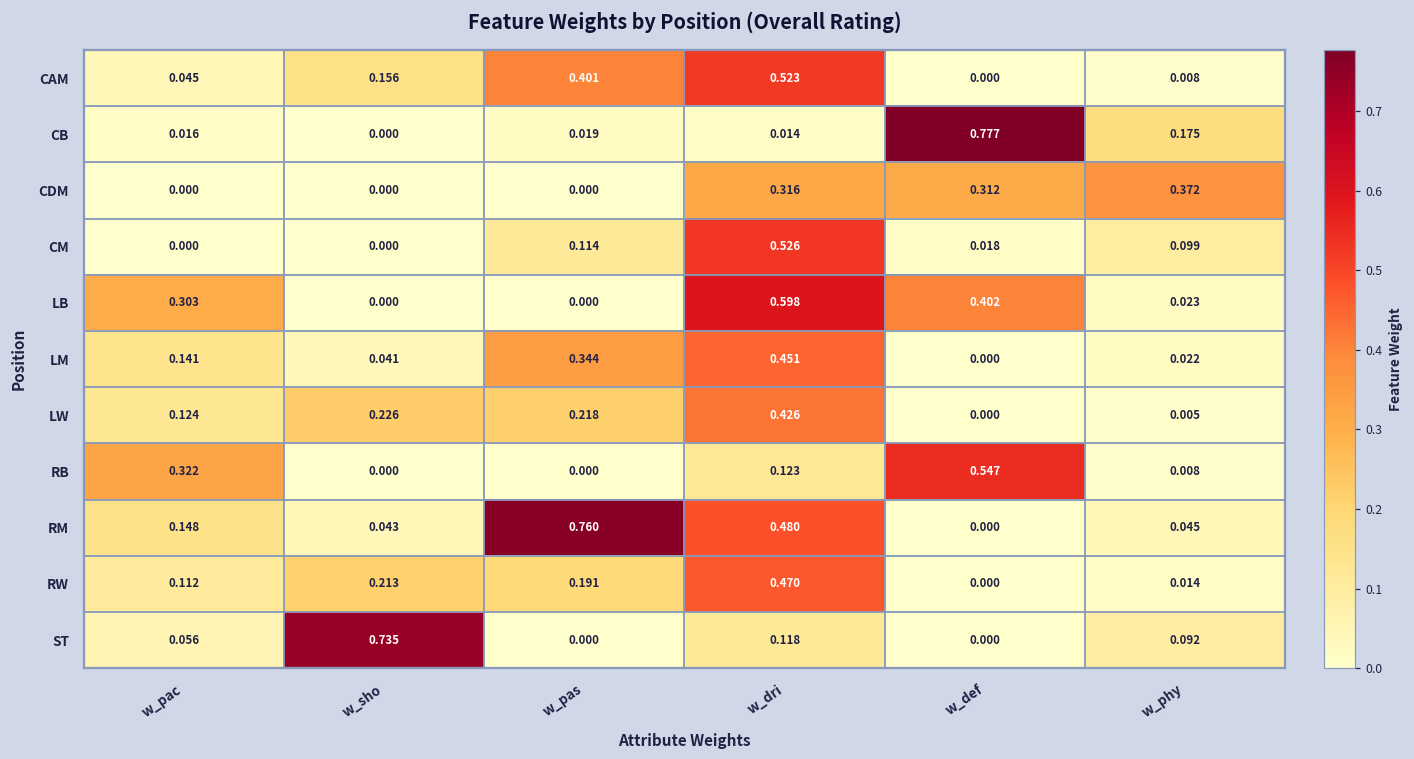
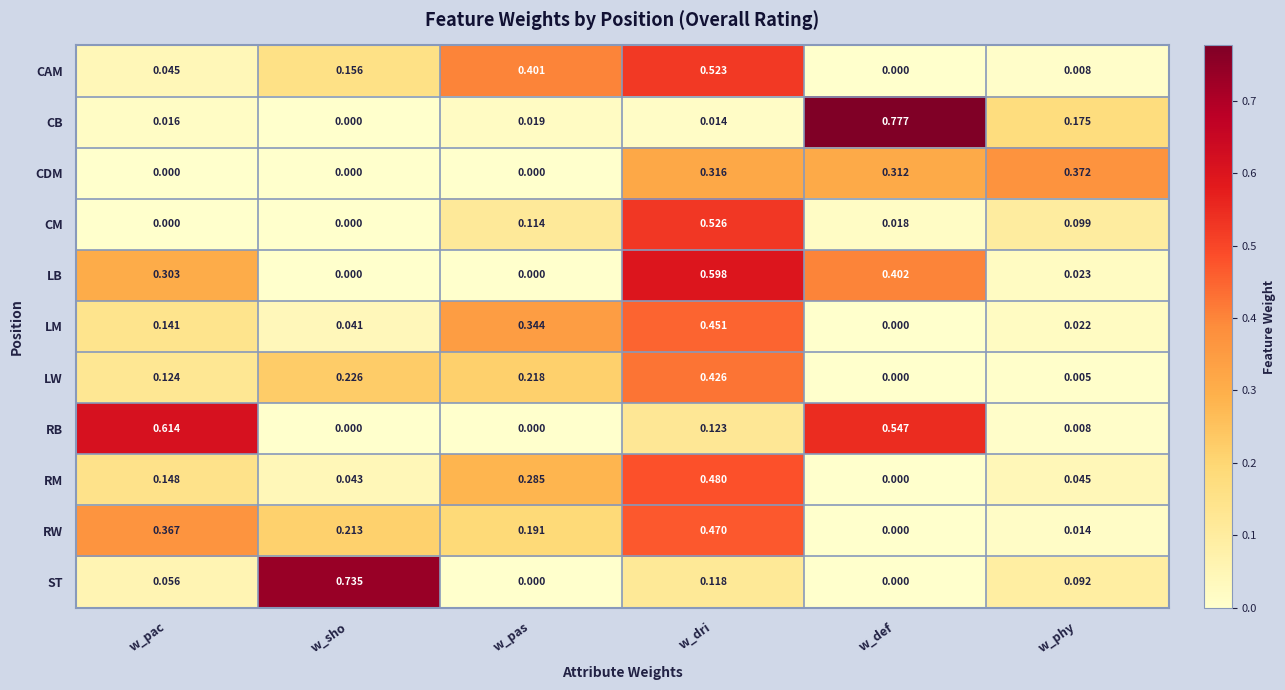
  {
    "CAM": {
      "w_pac": 0.045,
      "w_sho": 0.156,
      "w_pas": 0.401,
      "w_dri": 0.523,
      "w_def": 0.000,
      "w_phy": 0.008
    },
    "CB": {
      "w_pac": 0.016,
      "w_sho": 0.000,
      "w_pas": 0.019,
      "w_dri": 0.014,
      "w_def": 0.777,
      "w_phy": 0.175
    },
    "CDM": {
      "w_pac": 0.000,
      "w_sho": 0.000,
      "w_pas": 0.000,
      "w_dri": 0.316,
      "w_def": 0.312,
      "w_phy": 0.372
    },
    "CM": {
      "w_pac": 0.000,
      "w_sho": 0.000,
      "w_pas": 0.114,
      "w_dri": 0.526,
      "w_def": 0.018,
      "w_phy": 0.099
    },
    "LB": {
      "w_pac": 0.303,
      "w_sho": 0.000,
      "w_pas": 0.000,
      "w_dri": 0.598,
      "w_def": 0.402,
      "w_phy": 0.023
    },
    "LM": {
      "w_pac": 0.141,
      "w_sho": 0.041,
      "w_pas": 0.344,
      "w_dri": 0.451,
      "w_def": 0.000,
      "w_phy": 0.022
    },
    "LW": {
      "w_pac": 0.124,
      "w_sho": 0.226,
      "w_pas": 0.218,
      "w_dri": 0.426,
      "w_def": 0.000,
      "w_phy": 0.005
    },
    "RB": {
-     "w_pac": 0.322,
+     "w_pac": 0.614,
      "w_sho": 0.000,
      "w_pas": 0.000,
      "w_dri": 0.123,
      "w_def": 0.547,
      "w_phy": 0.008
    },
    "RM": {
      "w_pac": 0.148,
      "w_sho": 0.043,
-     "w_pas": 0.760,
+     "w_pas": 0.285,
      "w_dri": 0.480,
      "w_def": 0.000,
      "w_phy": 0.045
    },
    "RW": {
-     "w_pac": 0.112,
+     "w_pac": 0.367,
      "w_sho": 0.213,
      "w_pas": 0.191,
      "w_dri": 0.470,
      "w_def": 0.000,
      "w_phy": 0.014
    },
    "ST": {
      "w_pac": 0.056,
      "w_sho": 0.735,
      "w_pas": 0.000,
      "w_dri": 0.118,
      "w_def": 0.000,
      "w_phy": 0.092
    }
  }
